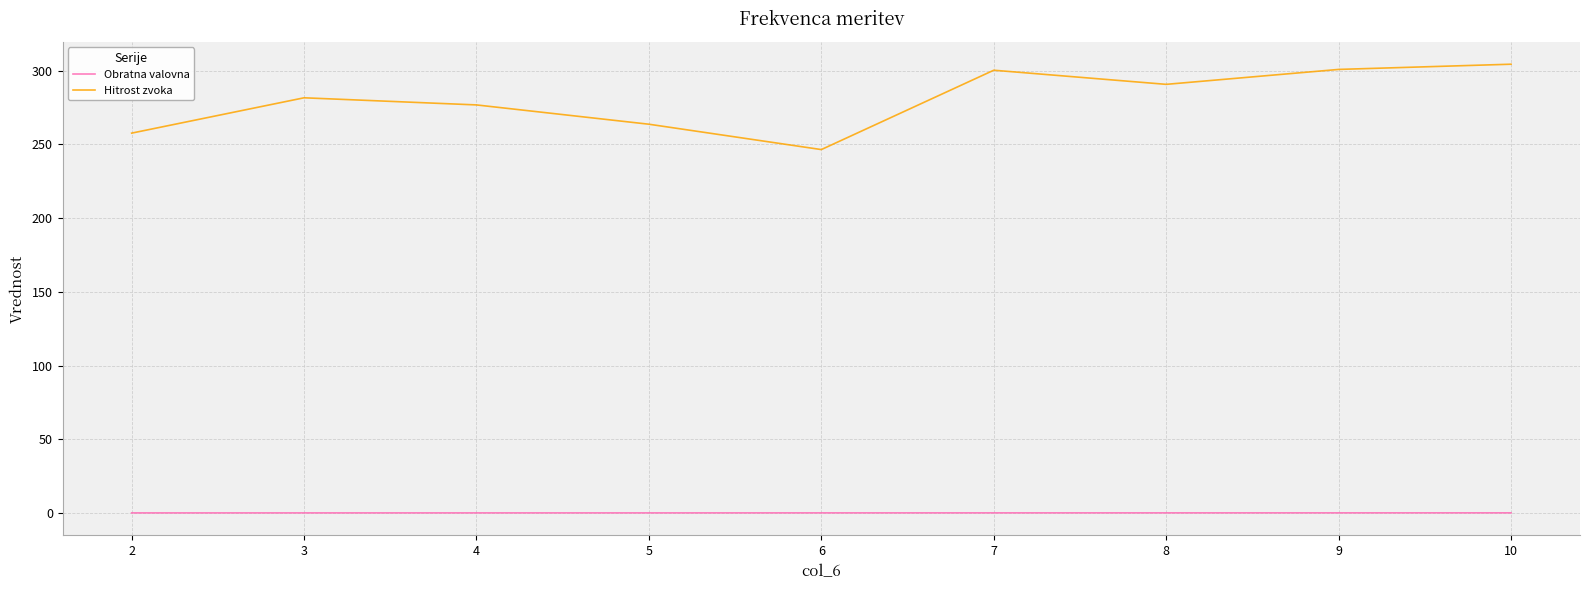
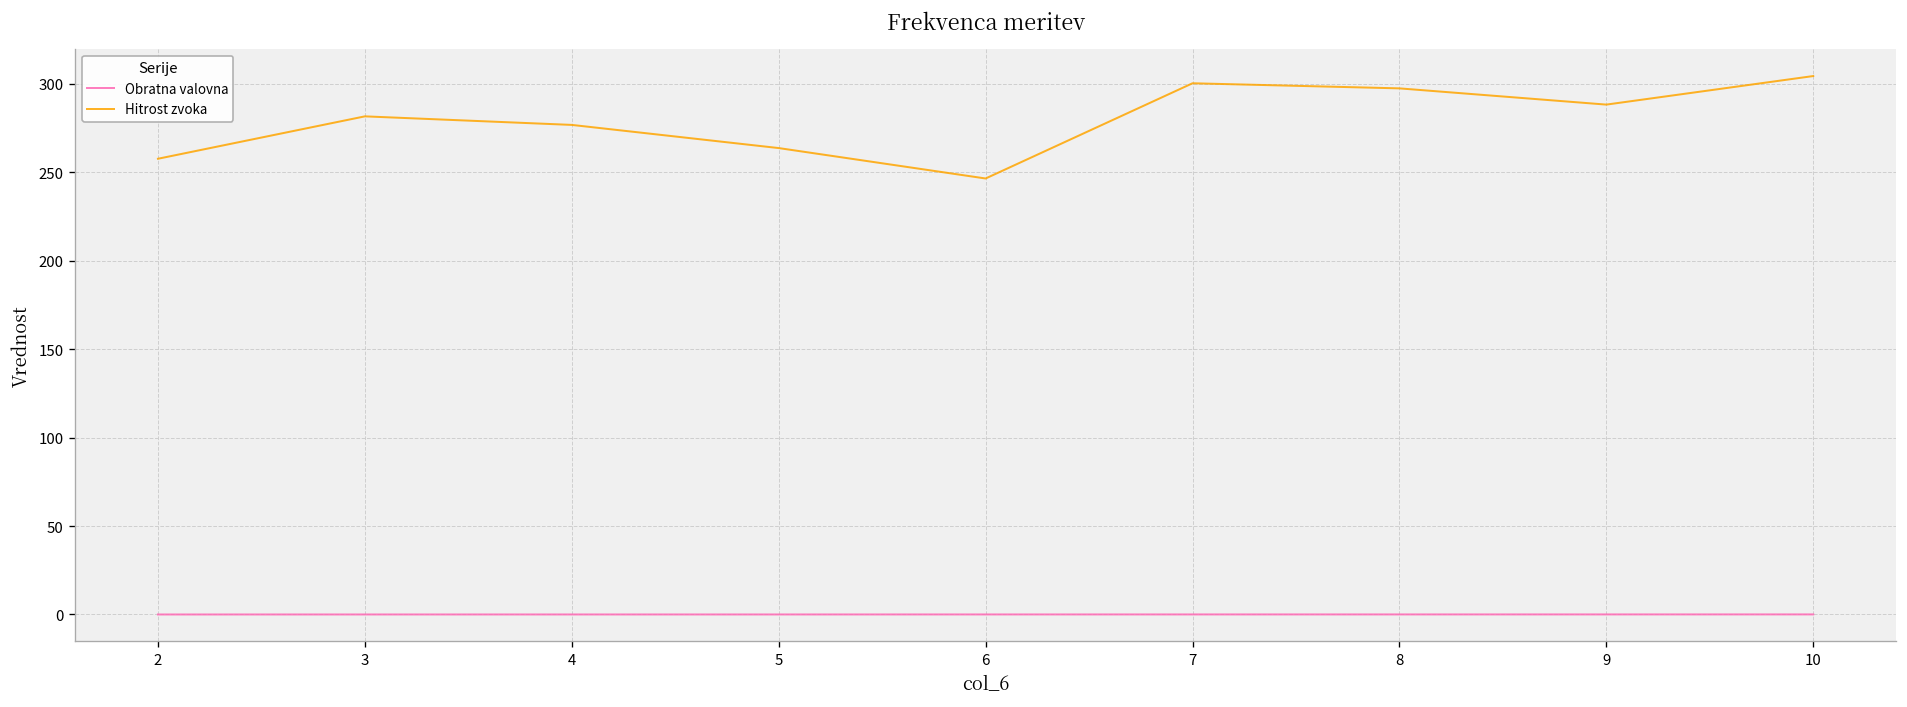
  {
    "Obratna valovna": {
      "2": 0,
      "3": 0,
      "4": 0,
      "5": 0,
      "6": 0,
      "7": 0,
      "8": 0,
      "9": 0,
      "10": 0
    },
    "Hitrost zvoka": {
      "2": 258,
      "3": 282,
      "4": 277,
      "5": 264,
      "6": 247,
      "7": 300,
-     "8": 291,
-     "9": 301,
+     "8": 298,
+     "9": 288,
      "10": 304
    }
  }
